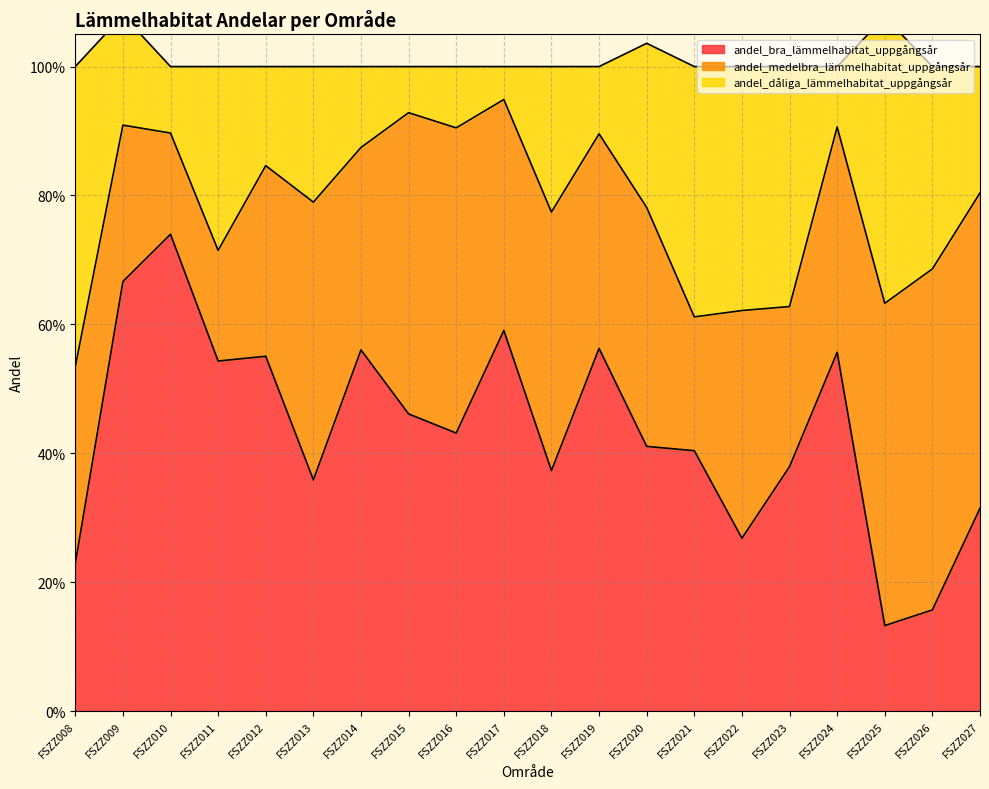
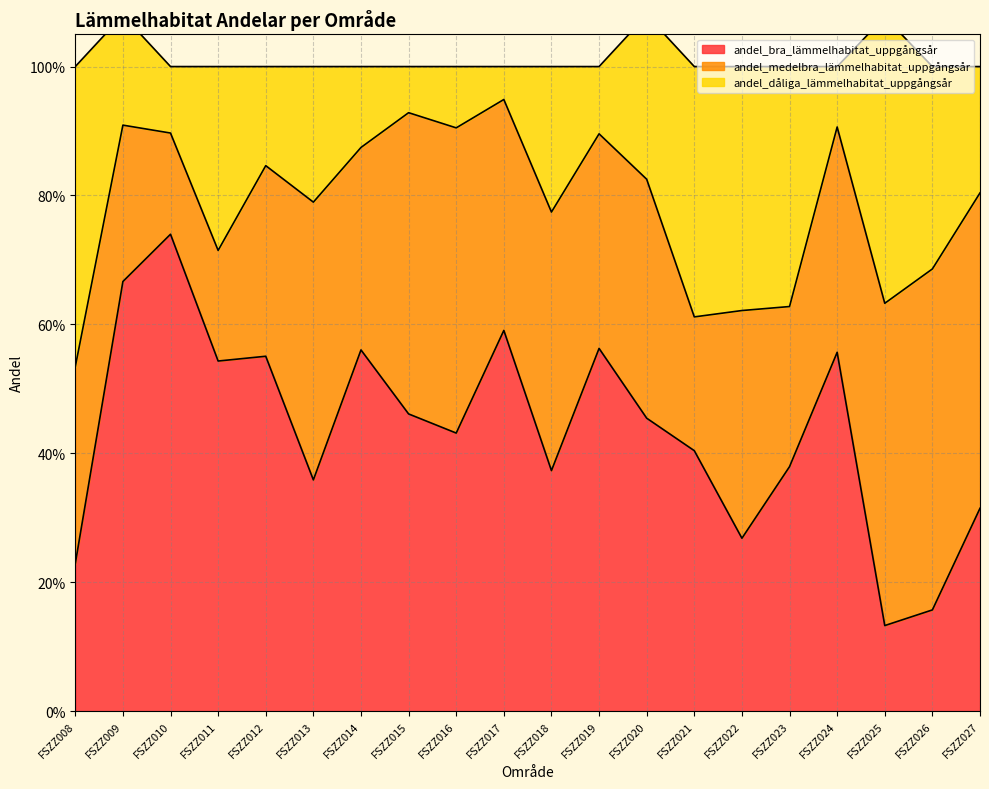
  {
    "andel_bra_lämmelhabitat_uppgångsår": {
      "FSZZ008": "23%",
      "FSZZ009": "67%",
      "FSZZ010": "74%",
      "FSZZ011": "54%",
      "FSZZ012": "55%",
      "FSZZ013": "36%",
      "FSZZ014": "56%",
      "FSZZ015": "46%",
      "FSZZ016": "43%",
      "FSZZ017": "59%",
      "FSZZ018": "37%",
      "FSZZ019": "56%",
-     "FSZZ020": "41%",
+     "FSZZ020": "45%",
      "FSZZ021": "40%",
      "FSZZ022": "27%",
      "FSZZ023": "38%",
      "FSZZ024": "56%",
      "FSZZ025": "13%",
      "FSZZ026": "16%",
      "FSZZ027": "31%"
    },
    "andel_medelbra_lämmelhabitat_uppgångsår": {
      "FSZZ008": "31%",
      "FSZZ009": "24%",
      "FSZZ010": "16%",
      "FSZZ011": "17%",
      "FSZZ012": "30%",
      "FSZZ013": "43%",
      "FSZZ014": "31%",
      "FSZZ015": "47%",
      "FSZZ016": "47%",
      "FSZZ017": "36%",
      "FSZZ018": "40%",
      "FSZZ019": "33%",
      "FSZZ020": "37%",
      "FSZZ021": "21%",
      "FSZZ022": "35%",
      "FSZZ023": "25%",
      "FSZZ024": "35%",
      "FSZZ025": "50%",
      "FSZZ026": "53%",
      "FSZZ027": "49%"
    },
    "andel_dåliga_lämmelhabitat_uppgångsår": {
      "FSZZ008": "47%",
      "FSZZ010": "10%",
      "FSZZ011": "29%",
      "FSZZ012": "15%",
      "FSZZ013": "21%",
      "FSZZ014": "13%",
      "FSZZ015": "7%",
      "FSZZ016": "10%",
      "FSZZ017": "5%",
      "FSZZ018": "23%",
      "FSZZ019": "10%",
      "FSZZ021": "39%",
      "FSZZ027": "20%"
    }
  }
